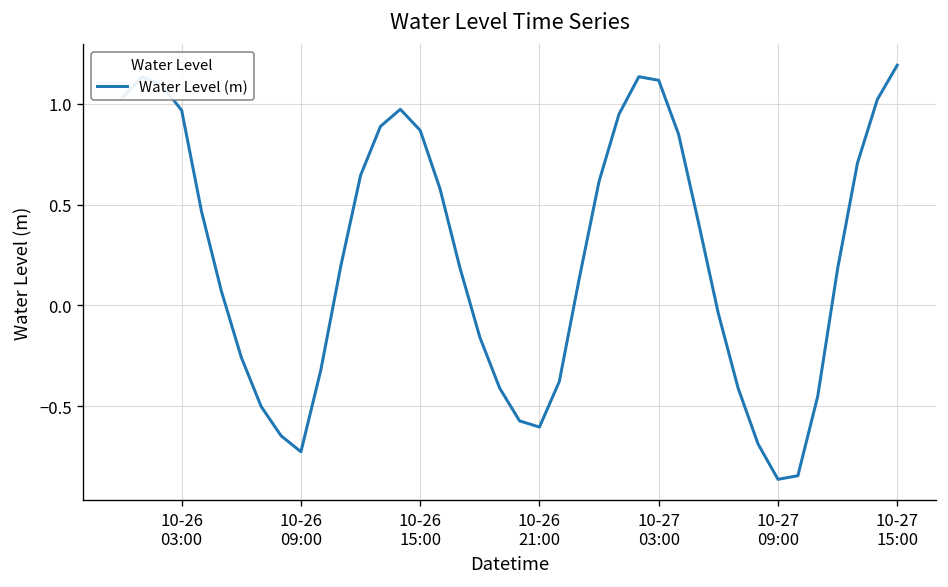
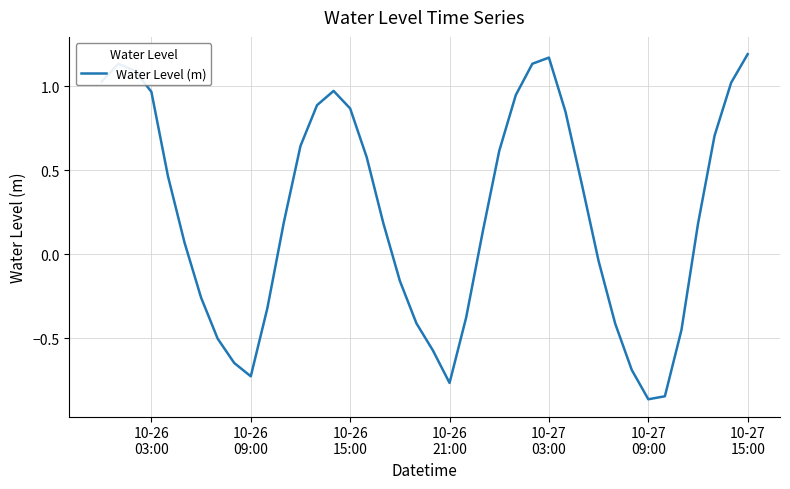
  {
    "10-26 03:00": 0.97,
    "10-26 09:00": -0.73,
    "10-26 15:00": 0.87,
-   "10-26 21:00": -0.60,
-   "10-27 03:00": 1.12,
+   "10-26 21:00": -0.77,
+   "10-27 03:00": 1.17,
    "10-27 09:00": -0.86,
    "10-27 15:00": 1.19
  }
